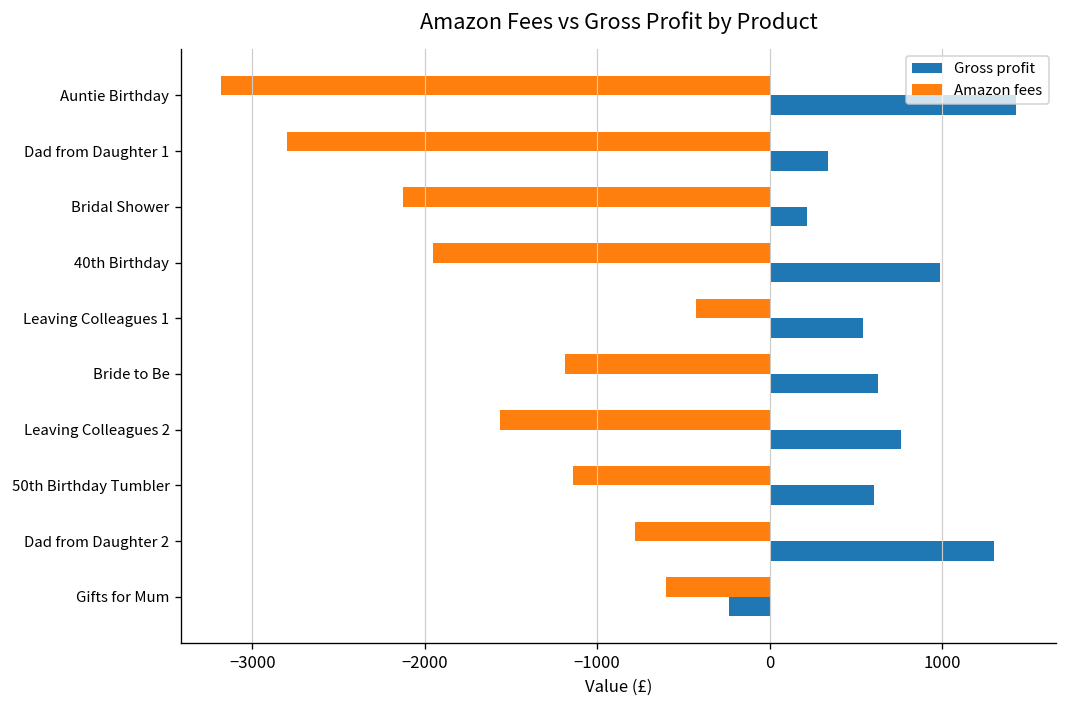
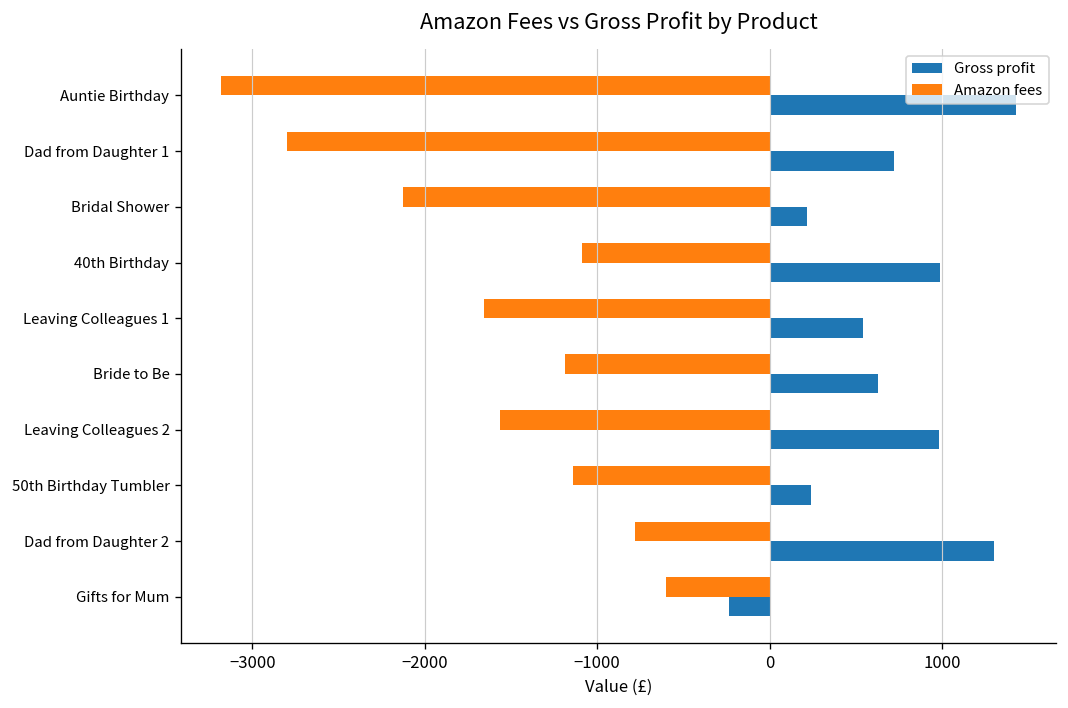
  {
    "Gross profit": {
-     "Dad from Daughter 1": 340,
+     "Dad from Daughter 1": 720,
      "Bridal Shower": 220,
      "40th Birthday": 990,
      "Leaving Colleagues 1": 540,
      "Bride to Be": 630,
-     "Leaving Colleagues 2": 760,
-     "50th Birthday Tumbler": 600,
+     "Leaving Colleagues 2": 980,
+     "50th Birthday Tumbler": 240,
      "Dad from Daughter 2": 1300,
      "Gifts for Mum": -240
    },
    "Amazon fees": {
      "Auntie Birthday": -3180,
      "Dad from Daughter 1": -2800,
      "Bridal Shower": -2130,
-     "40th Birthday": -1950,
-     "Leaving Colleagues 1": -430,
+     "40th Birthday": -1090,
+     "Leaving Colleagues 1": -1650,
      "Bride to Be": -1190,
      "Leaving Colleagues 2": -1560,
      "50th Birthday Tumbler": -1140,
      "Dad from Daughter 2": -780,
      "Gifts for Mum": -600
    }
  }
